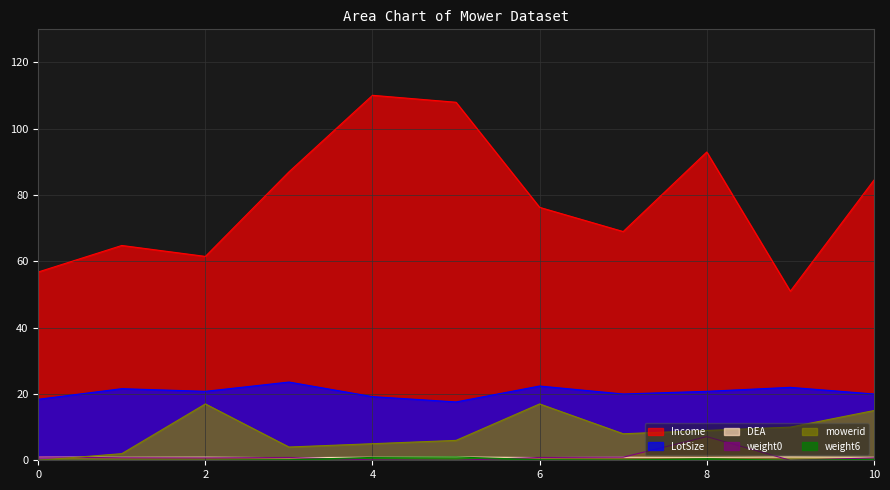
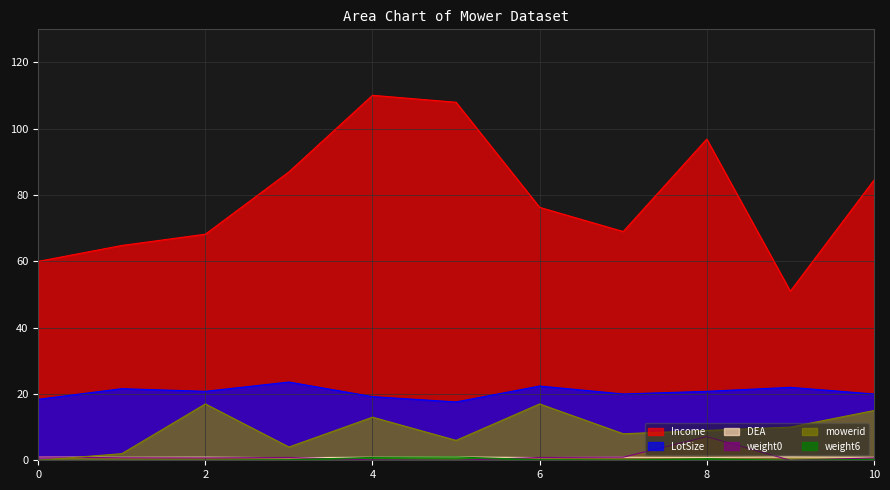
  {
    "Income": {
-     "0": 57,
-     "2": 62,
+     "0": 60,
+     "2": 68,
      "4": 110,
      "6": 76,
-     "8": 93,
+     "8": 97,
      "10": 85
    },
    "LotSize": {
      "0": 18,
      "2": 21,
      "4": 19,
      "6": 22,
      "8": 21,
      "10": 20
    },
    "mowerid": {
      "2": 17,
-     "4": 5,
+     "4": 13,
      "6": 17,
      "10": 15
    }
  }
